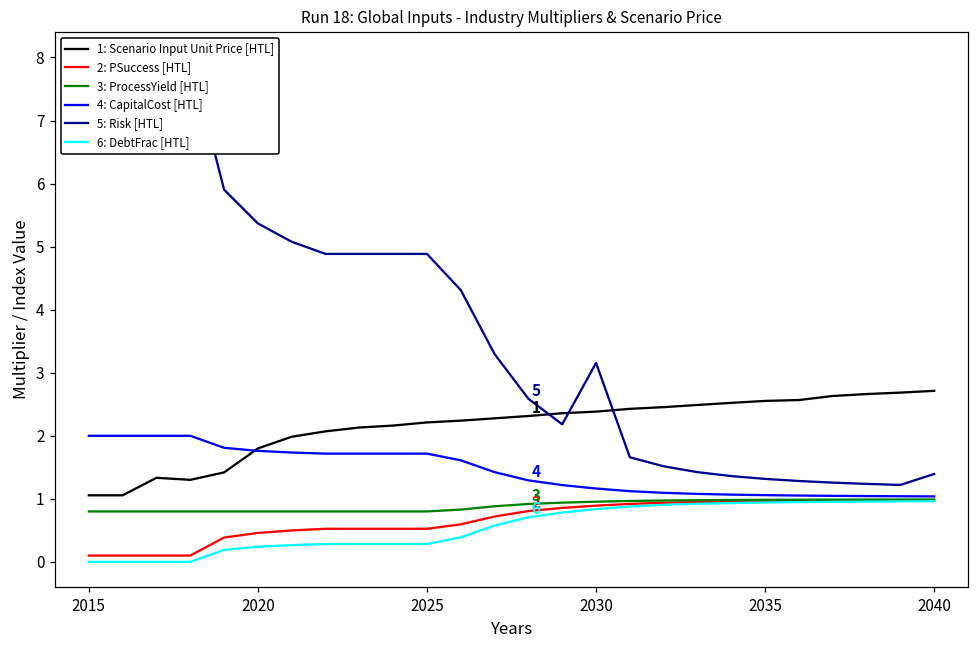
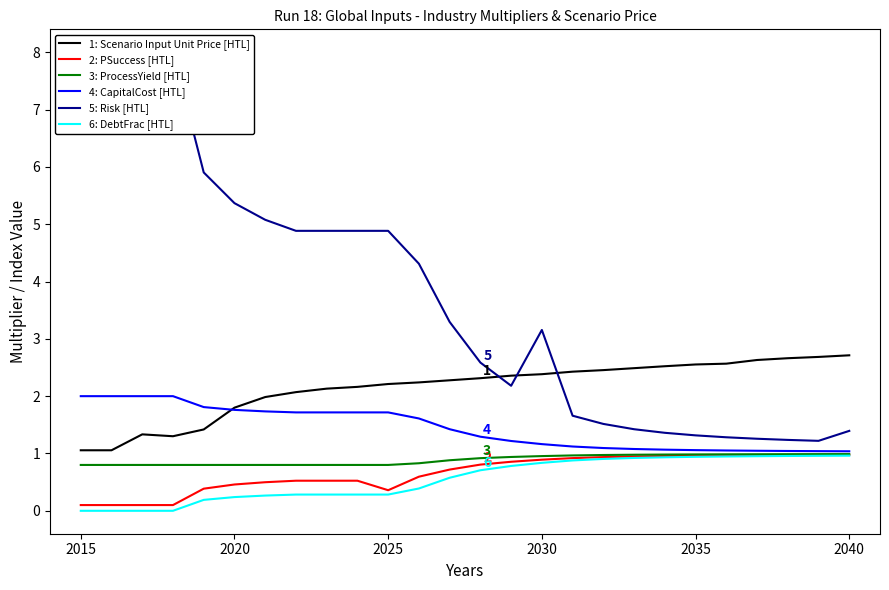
  {
    "1: Scenario Input Unit Price [HTL]": {
      "2015": 1.1,
      "2025": 2.2,
      "2030": 2.4,
      "2035": 2.6,
      "2040": 2.7
    },
    "2: PSuccess [HTL]": {
      "2015": 0.1,
      "2020": 0.5,
-     "2025": 0.5,
+     "2025": 0.4,
      "2030": 0.9
    },
    "3: ProcessYield [HTL]": {
      "2015": 0.8,
      "2020": 0.8,
      "2025": 0.8,
      "2030": 1.0
    },
    "4: CapitalCost [HTL]": {
      "2015": 2.0,
      "2025": 1.7,
      "2030": 1.2,
      "2035": 1.1,
      "2040": 1.0
    },
    "5: Risk [HTL]": {
      "2020": 5.4,
      "2025": 4.9,
      "2030": 3.2,
      "2035": 1.3,
      "2040": 1.4
    },
    "6: DebtFrac [HTL]": {
      "2015": 0.0,
      "2020": 0.2,
      "2025": 0.3,
      "2030": 0.8
    }
  }
